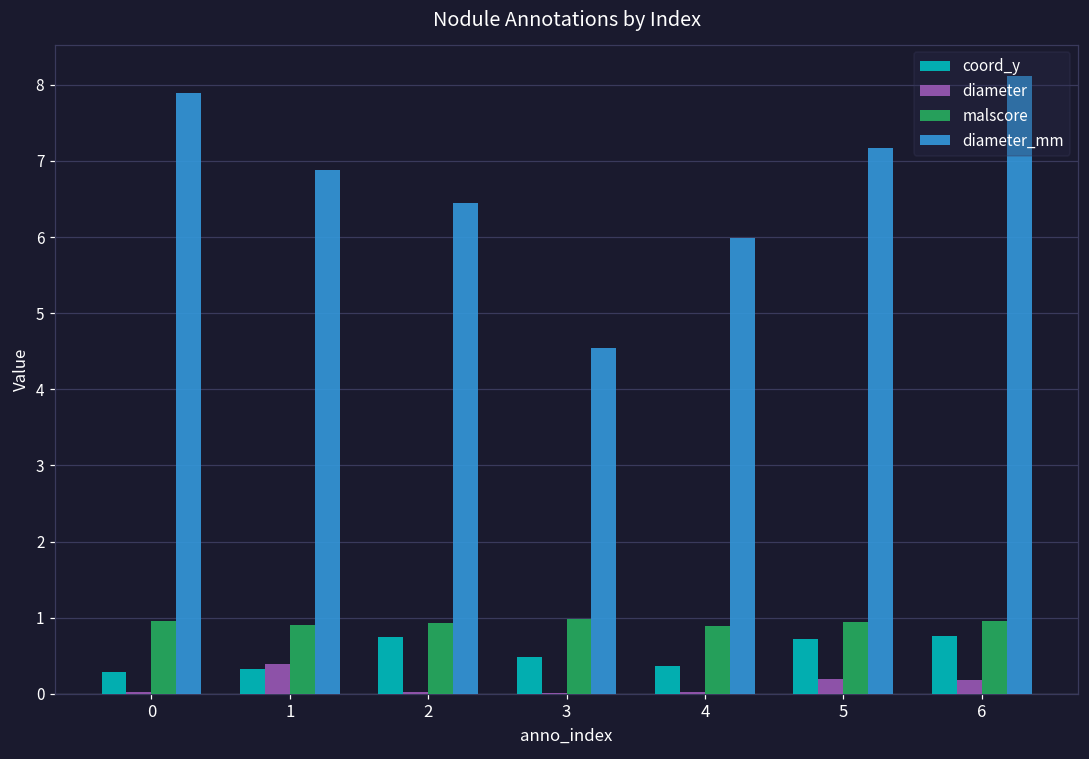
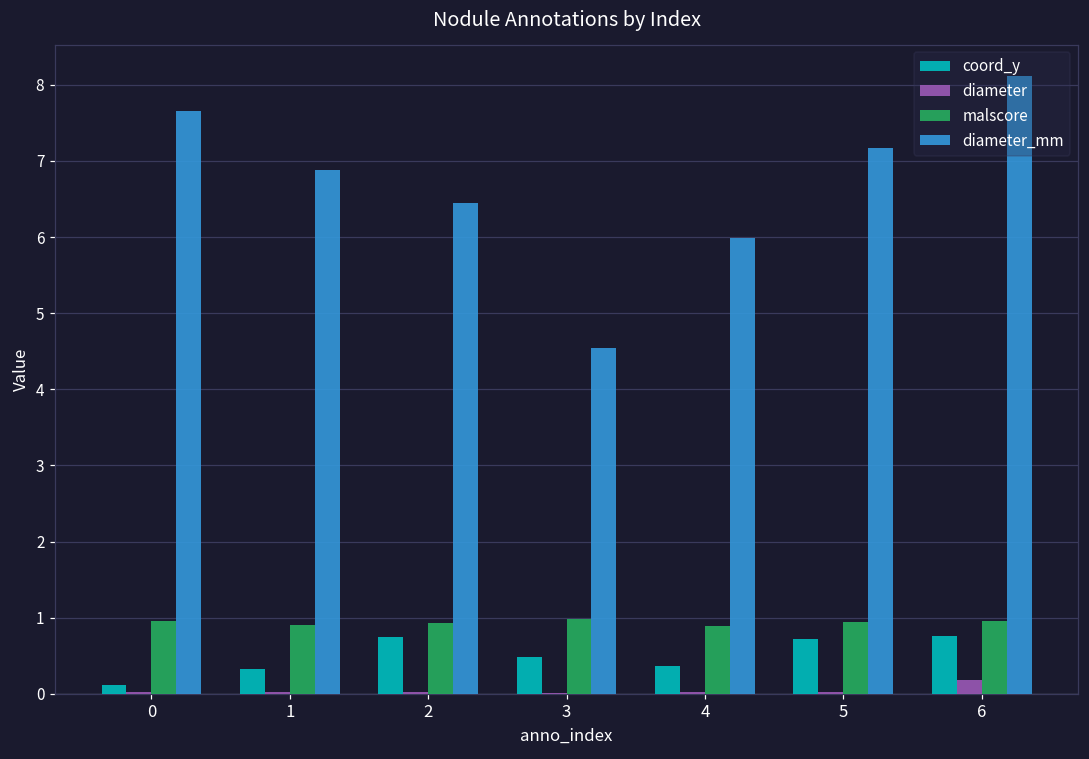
  {
    "coord_y": {
-     "0": 0.3,
+     "0": 0.1,
      "1": 0.3,
      "2": 0.7,
      "3": 0.5,
      "4": 0.4,
      "5": 0.7,
      "6": 0.8
    },
    "diameter": {
-     "1": 0.4,
-     "5": 0.2,
+     "1": 0.0,
+     "5": 0.0,
      "6": 0.2
    },
    "malscore": {
      "0": 1.0,
      "1": 0.9,
      "2": 0.9,
      "3": 1.0,
      "4": 0.9,
      "5": 0.9,
      "6": 1.0
    },
    "diameter_mm": {
-     "0": 7.9,
+     "0": 7.7,
      "1": 6.9,
      "2": 6.4,
      "3": 4.5,
      "4": 6.0,
      "5": 7.2
    }
  }
